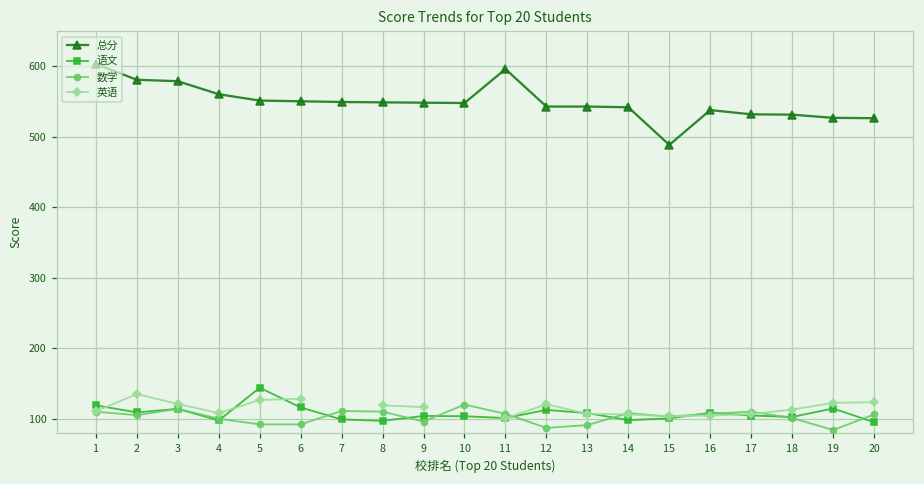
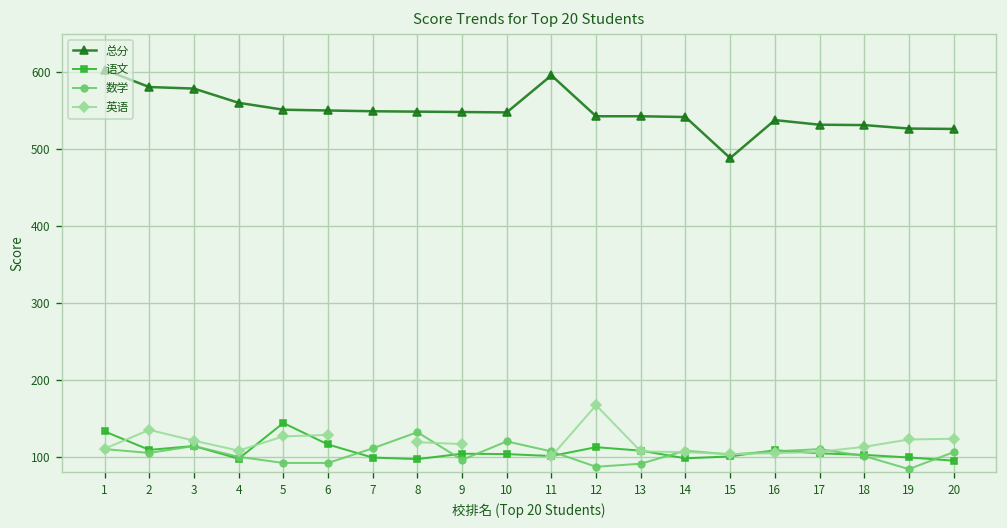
  {
    "总分": {
      "2": 580,
      "3": 580,
      "4": 560,
      "5": 550,
      "6": 550,
      "7": 550,
      "8": 550,
      "9": 550,
      "10": 550,
      "11": 600,
      "12": 540,
      "13": 540,
      "14": 540,
      "15": 490,
      "16": 540,
      "17": 530,
      "18": 530,
      "19": 530,
      "20": 530
    },
    "语文": {
-     "1": 120,
+     "1": 130,
      "2": 110,
      "5": 140,
      "6": 120,
      "7": 100,
      "8": 100,
      "9": 100,
      "10": 100,
      "12": 110,
      "14": 100,
-     "19": 110,
+     "19": 100,
      "20": 100
    },
    "数学": {
      "2": 110,
      "5": 90,
      "6": 90,
      "7": 110,
-     "8": 110,
+     "8": 130,
      "9": 100,
      "10": 120,
      "11": 110,
      "12": 90,
      "13": 90,
      "19": 80,
      "20": 110
    },
    "英语": {
      "2": 140,
      "3": 120,
      "4": 110,
      "5": 130,
      "6": 130,
      "8": 120,
      "9": 120,
-     "12": 120,
+     "12": 170,
      "18": 110,
      "19": 120,
      "20": 120
    }
  }
